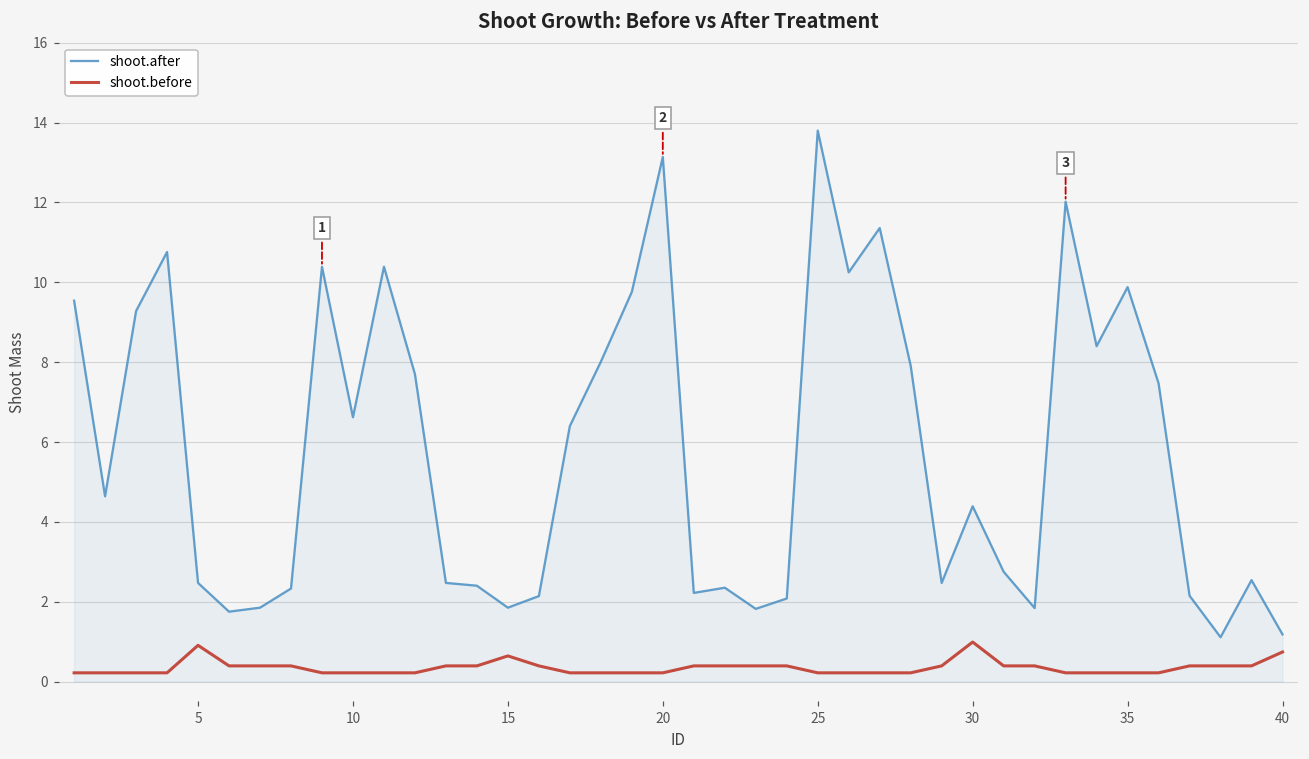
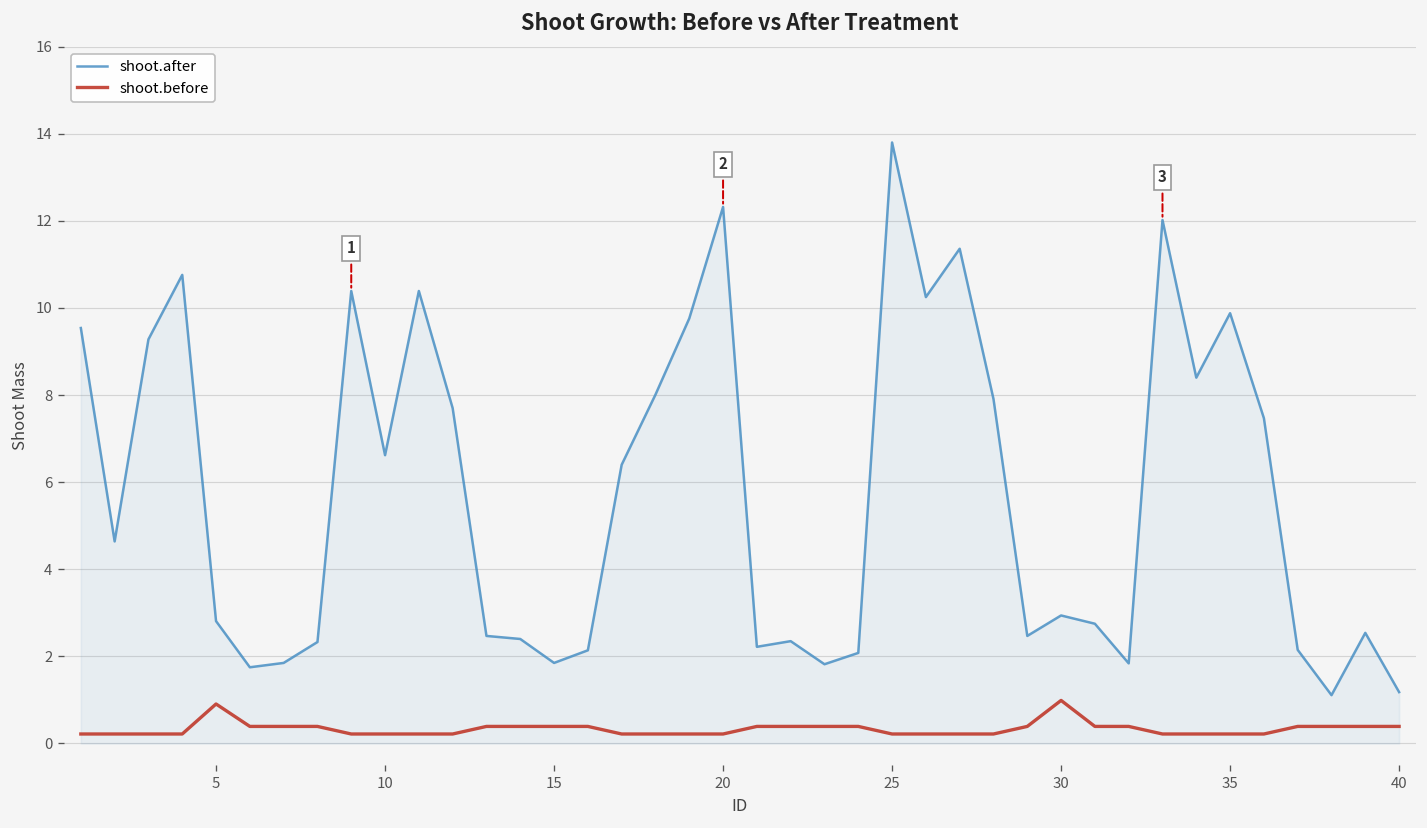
  {
    "shoot.after": {
-     "5": 2.5,
+     "5": 2.8,
      "10": 6.6,
      "15": 1.9,
-     "20": 13.1,
+     "20": 12.3,
      "25": 13.8,
-     "30": 4.4,
+     "30": 2.9,
      "35": 9.9,
      "40": 1.2
    },
    "shoot.before": {
      "5": 0.9,
      "10": 0.2,
-     "15": 0.6,
+     "15": 0.4,
      "20": 0.2,
      "25": 0.2,
      "30": 1.0,
      "35": 0.2,
-     "40": 0.7
+     "40": 0.4
    }
  }
